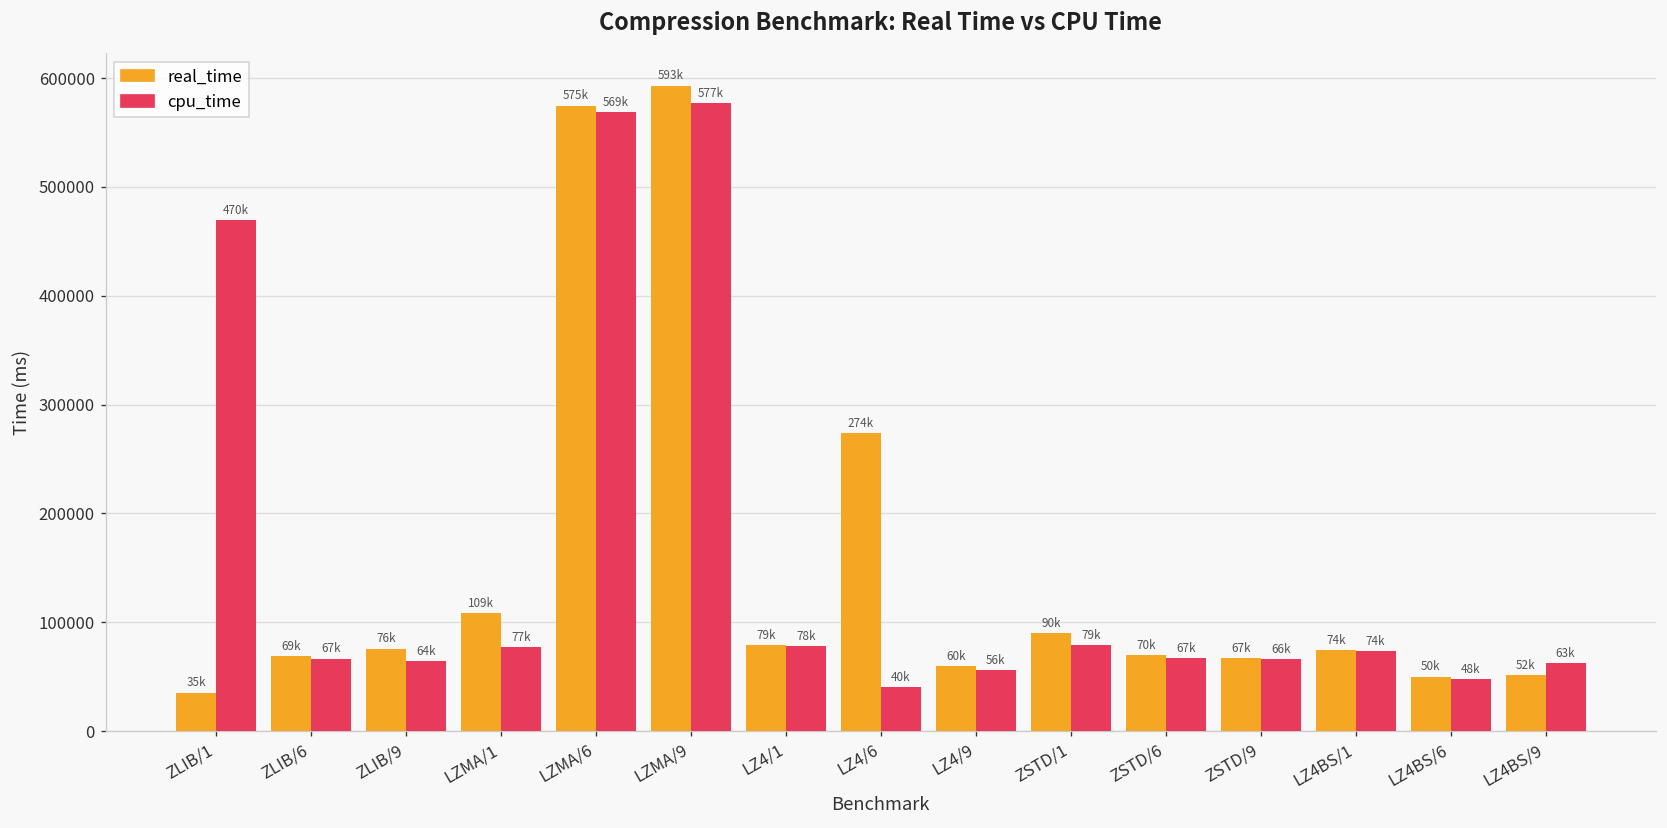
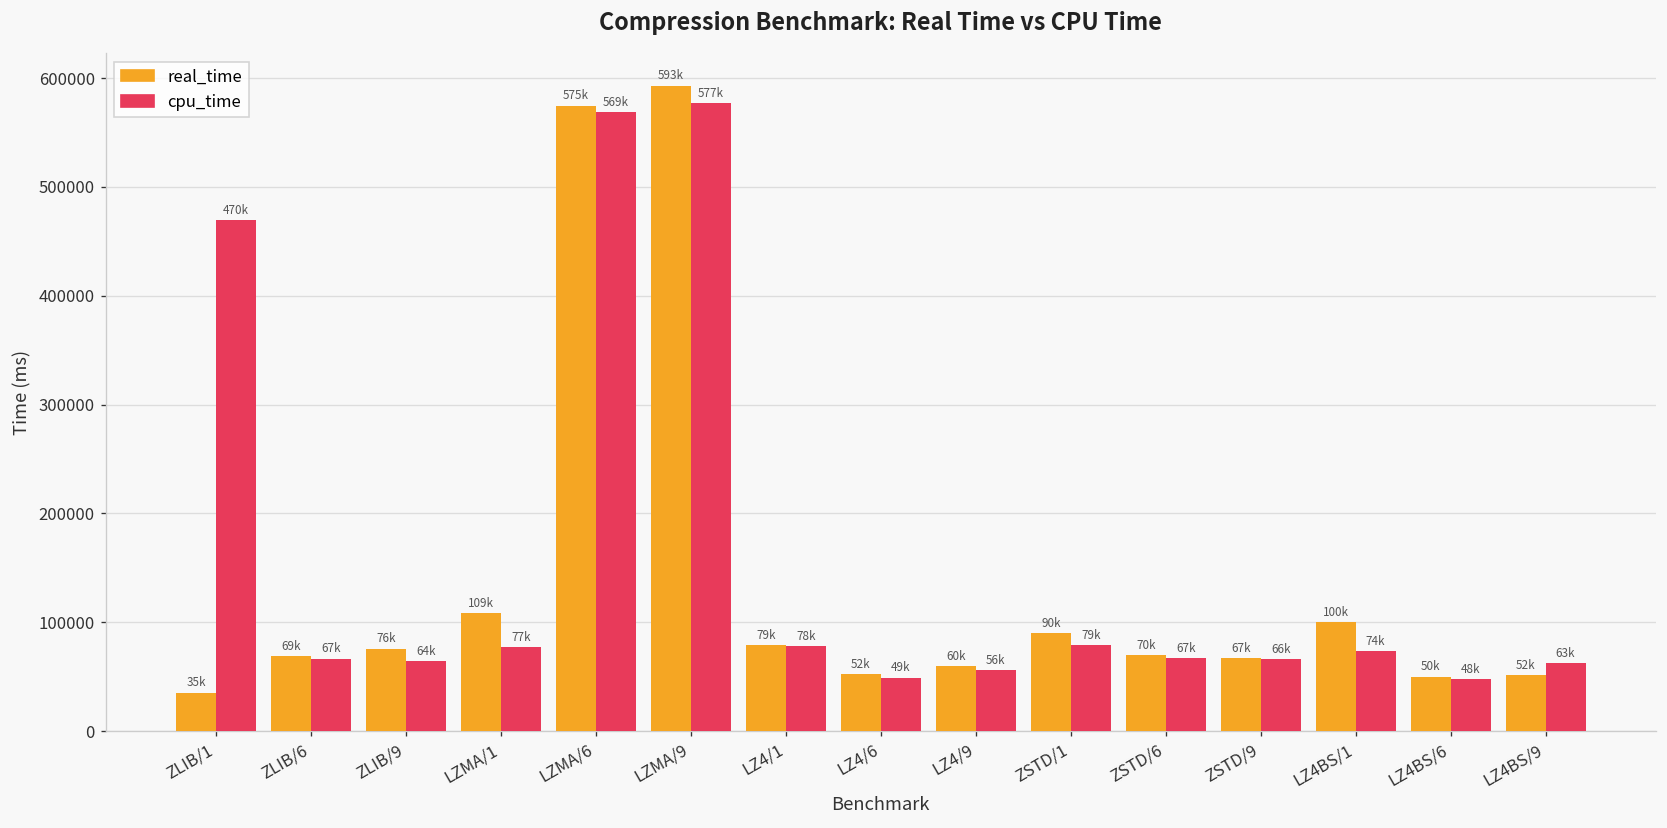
  {
    "real_time": {
      "ZLIB/1": "35k",
      "ZLIB/6": "69k",
      "ZLIB/9": "76k",
      "LZMA/1": "109k",
      "LZMA/6": "575k",
      "LZMA/9": "593k",
      "LZ4/1": "79k",
-     "LZ4/6": "274k",
+     "LZ4/6": "52k",
      "LZ4/9": "60k",
      "ZSTD/1": "90k",
      "ZSTD/6": "70k",
      "ZSTD/9": "67k",
-     "LZ4BS/1": "74k",
+     "LZ4BS/1": "100k",
      "LZ4BS/6": "50k",
      "LZ4BS/9": "52k"
    },
    "cpu_time": {
      "ZLIB/1": "470k",
      "ZLIB/6": "67k",
      "ZLIB/9": "64k",
      "LZMA/1": "77k",
      "LZMA/6": "569k",
      "LZMA/9": "577k",
      "LZ4/1": "78k",
-     "LZ4/6": "40k",
+     "LZ4/6": "49k",
      "LZ4/9": "56k",
      "ZSTD/1": "79k",
      "ZSTD/6": "67k",
      "ZSTD/9": "66k",
      "LZ4BS/1": "74k",
      "LZ4BS/6": "48k",
      "LZ4BS/9": "63k"
    }
  }
